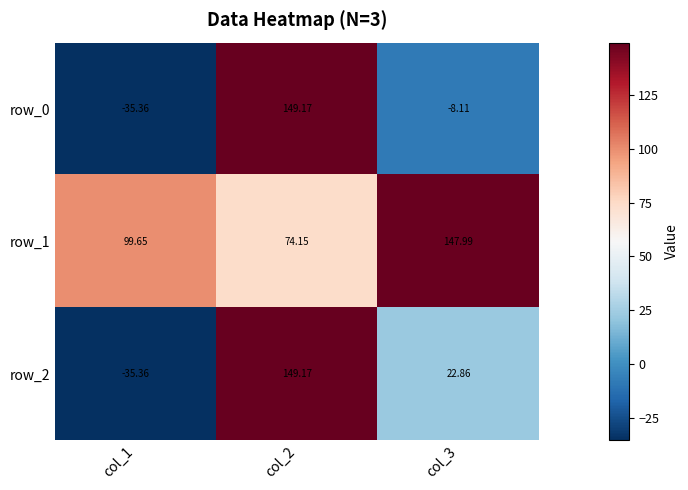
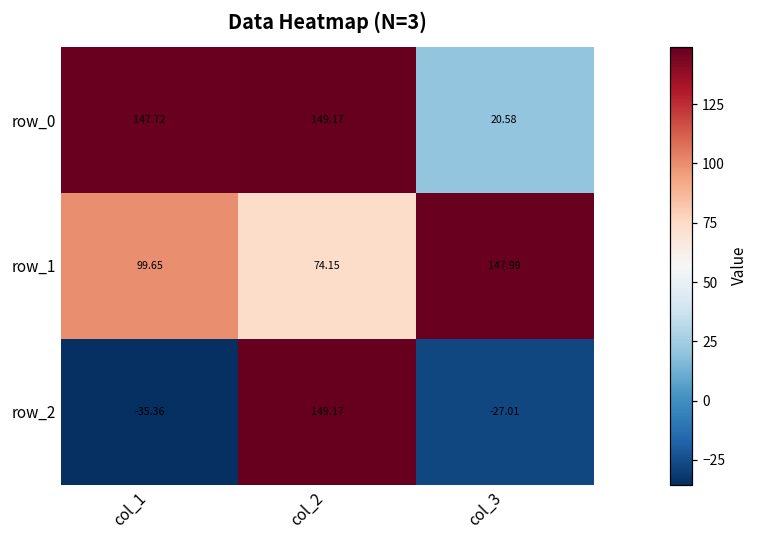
  {
    "row_0": {
-     "col_1": -35.36,
+     "col_1": 147.72,
      "col_2": 149.17,
-     "col_3": -8.11
+     "col_3": 20.58
    },
    "row_1": {
      "col_1": 99.65,
      "col_2": 74.15,
      "col_3": 147.99
    },
    "row_2": {
      "col_1": -35.36,
      "col_2": 149.17,
-     "col_3": 22.86
+     "col_3": -27.01
    }
  }
